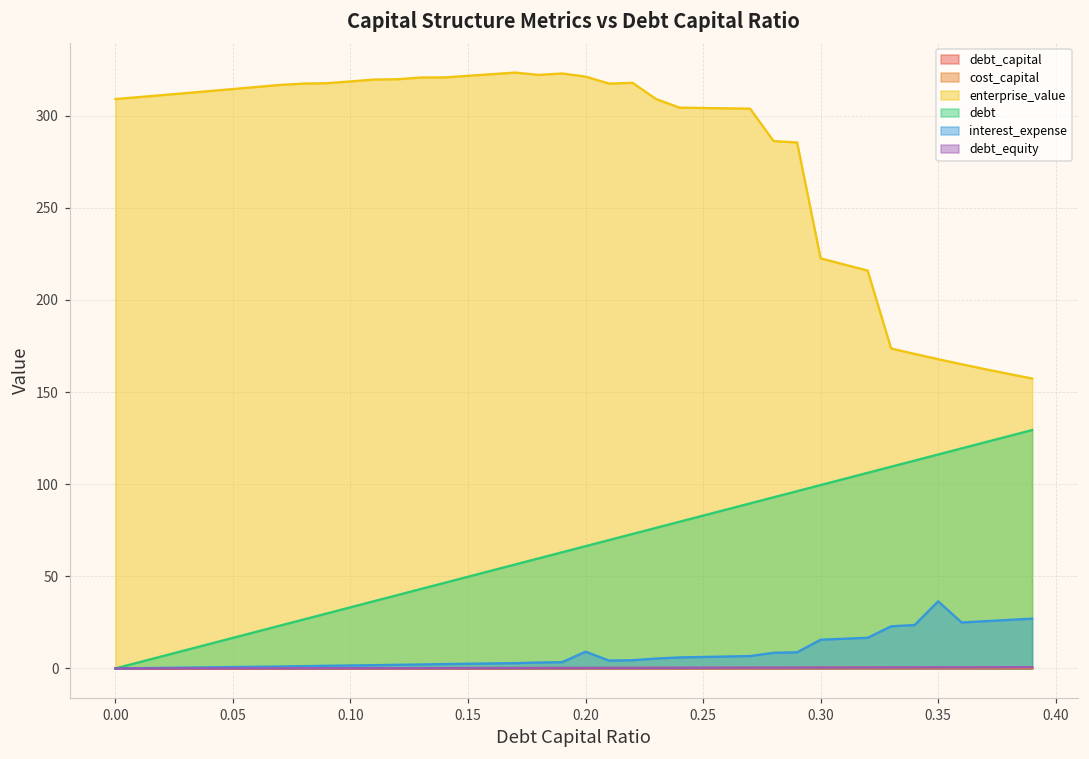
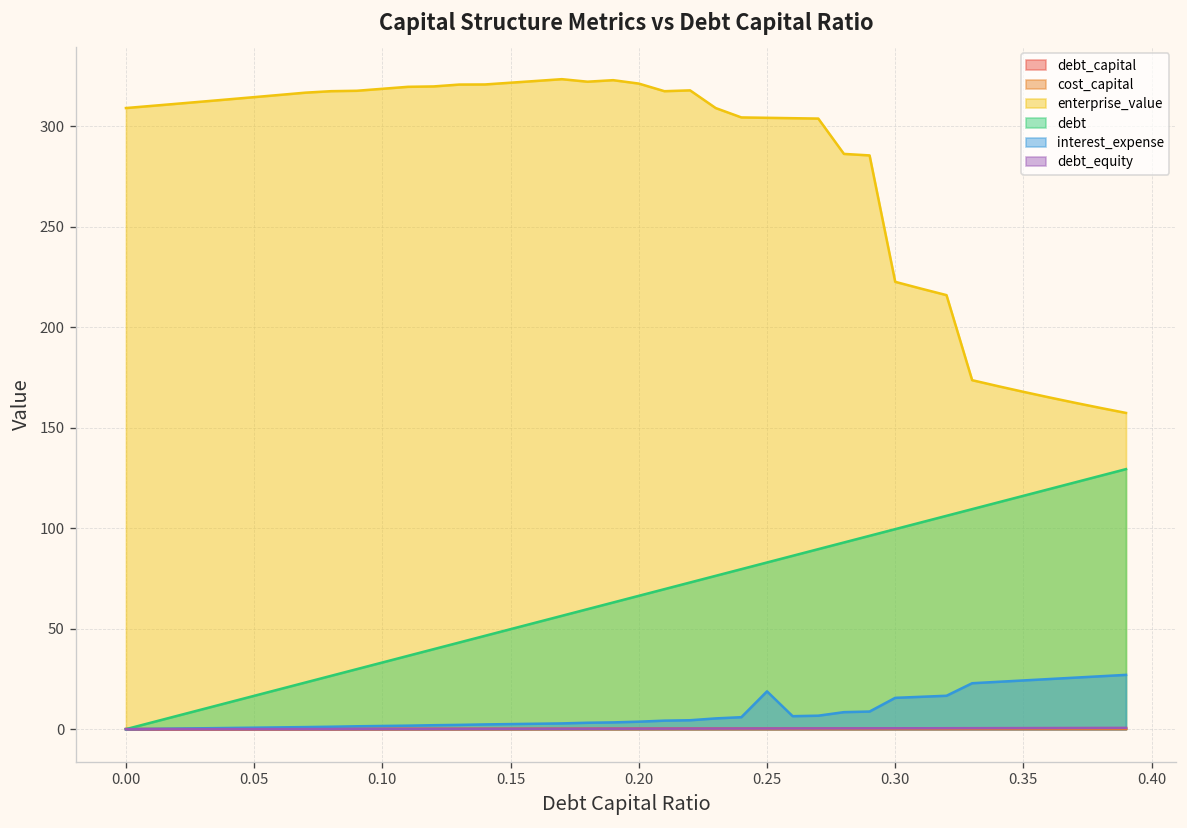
  {
    "debt": {
      "0.05": 17,
      "0.10": 33,
      "0.15": 50,
      "0.20": 66,
      "0.25": 83,
      "0.30": 100,
      "0.35": 116
    },
    "interest_expense": {
      "0.15": 3,
-     "0.20": 9,
-     "0.25": 6,
+     "0.20": 4,
+     "0.25": 19,
      "0.30": 16,
-     "0.35": 36
+     "0.35": 24
    }
  }
